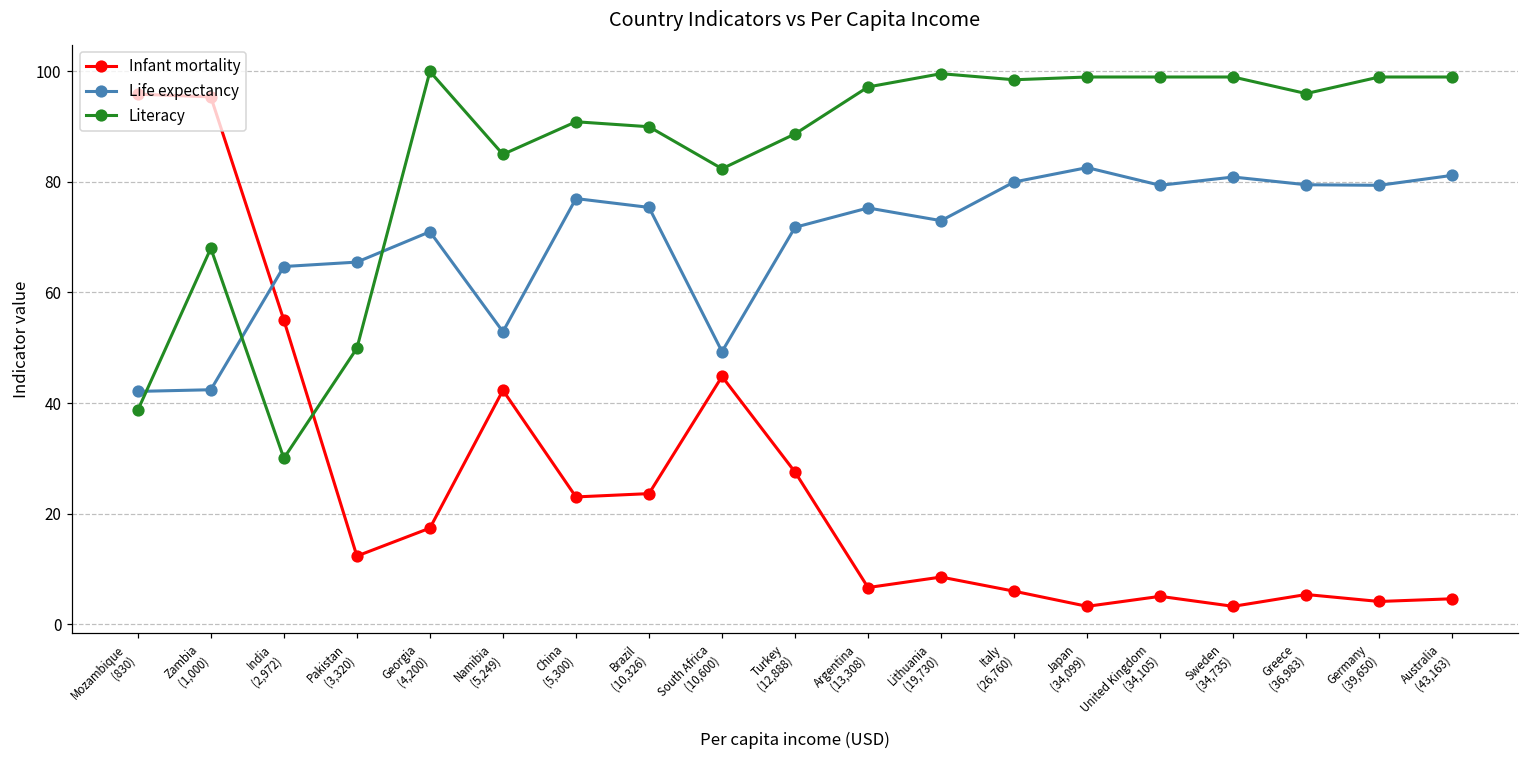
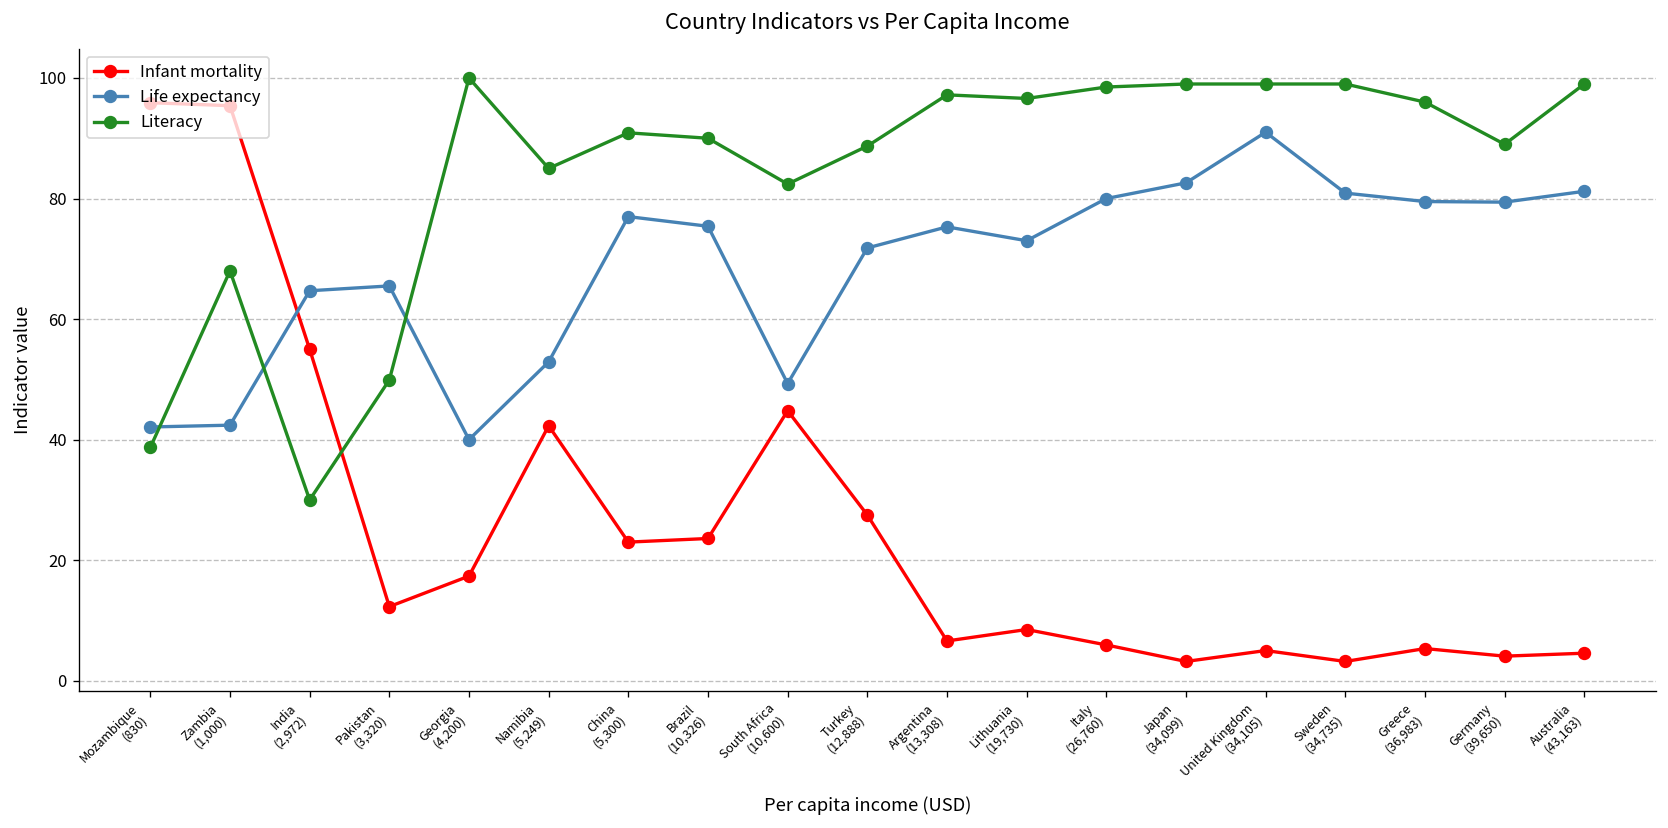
  {
    "Infant mortality": {
      "India (2,972)": 55,
      "Pakistan (3,320)": 12,
      "Georgia (4,200)": 17,
      "Namibia (5,249)": 42,
      "China (5,300)": 23,
      "Brazil (10,326)": 24,
      "South Africa (10,600)": 45,
      "Turkey (12,888)": 28,
      "Argentina (13,308)": 7,
      "Lithuania (19,730)": 9,
      "Italy (26,760)": 6,
      "Japan (34,099)": 3,
      "United Kingdom (34,105)": 5,
      "Sweden (34,735)": 3,
      "Greece (36,983)": 5,
      "Germany (39,650)": 4,
      "Australia (43,163)": 5
    },
    "Life expectancy": {
      "Mozambique (830)": 42,
      "Zambia (1,000)": 42,
      "India (2,972)": 65,
      "Pakistan (3,320)": 66,
-     "Georgia (4,200)": 71,
+     "Georgia (4,200)": 40,
      "Namibia (5,249)": 53,
      "China (5,300)": 77,
      "Brazil (10,326)": 75,
      "South Africa (10,600)": 49,
      "Turkey (12,888)": 72,
      "Argentina (13,308)": 75,
      "Lithuania (19,730)": 73,
      "Italy (26,760)": 80,
      "Japan (34,099)": 83,
-     "United Kingdom (34,105)": 79,
+     "United Kingdom (34,105)": 91,
      "Sweden (34,735)": 81,
      "Greece (36,983)": 80,
      "Germany (39,650)": 79,
      "Australia (43,163)": 81
    },
    "Literacy": {
      "Mozambique (830)": 39,
      "Zambia (1,000)": 68,
      "India (2,972)": 30,
      "Pakistan (3,320)": 50,
      "Georgia (4,200)": 100,
      "Namibia (5,249)": 85,
      "China (5,300)": 91,
      "Brazil (10,326)": 90,
      "South Africa (10,600)": 82,
      "Turkey (12,888)": 89,
      "Argentina (13,308)": 97,
-     "Lithuania (19,730)": 100,
+     "Lithuania (19,730)": 97,
      "Italy (26,760)": 99,
      "Japan (34,099)": 99,
      "United Kingdom (34,105)": 99,
      "Sweden (34,735)": 99,
      "Greece (36,983)": 96,
-     "Germany (39,650)": 99,
+     "Germany (39,650)": 89,
      "Australia (43,163)": 99
    }
  }
